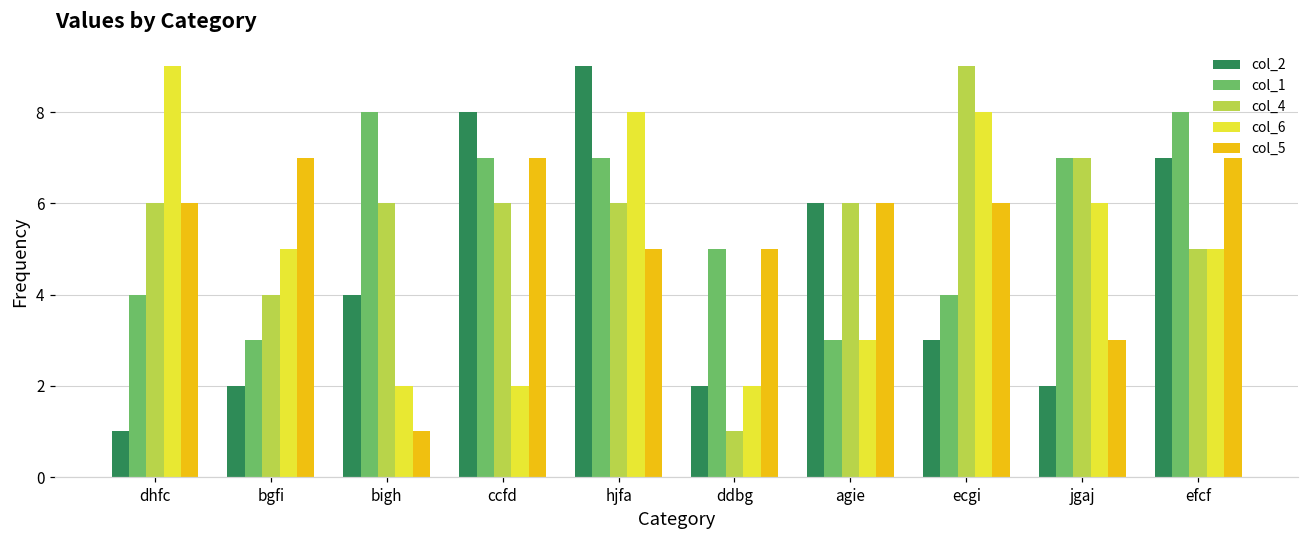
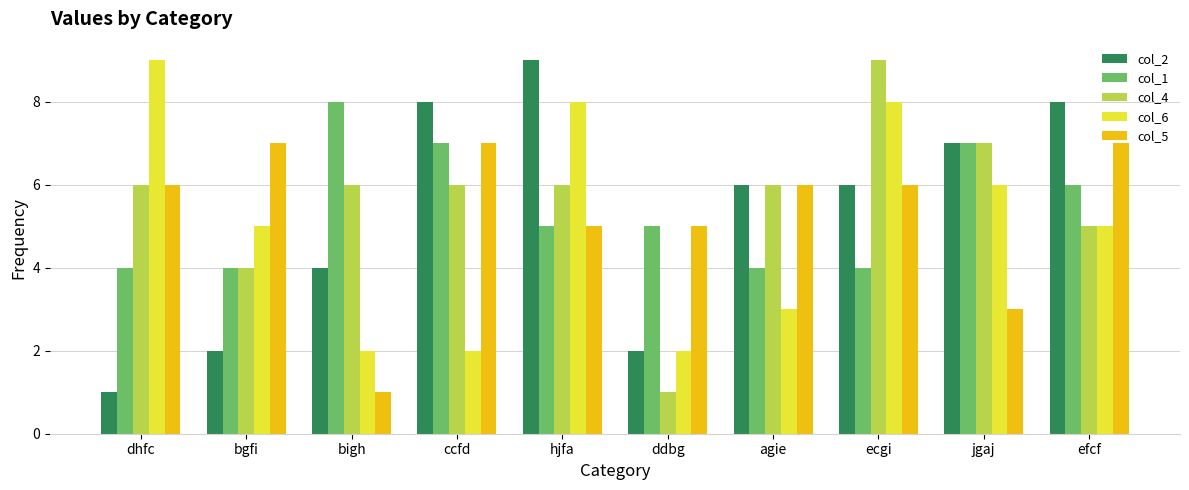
  {
    "col_2": {
      "dhfc": 1,
      "bgfi": 2,
      "bigh": 4,
      "ccfd": 8,
      "hjfa": 9,
      "ddbg": 2,
      "agie": 6,
-     "ecgi": 3,
-     "jgaj": 2,
-     "efcf": 7
+     "ecgi": 6,
+     "jgaj": 7,
+     "efcf": 8
    },
    "col_1": {
      "dhfc": 4,
-     "bgfi": 3,
+     "bgfi": 4,
      "bigh": 8,
      "ccfd": 7,
-     "hjfa": 7,
+     "hjfa": 5,
      "ddbg": 5,
-     "agie": 3,
+     "agie": 4,
      "ecgi": 4,
      "jgaj": 7,
-     "efcf": 8
+     "efcf": 6
    }
  }
